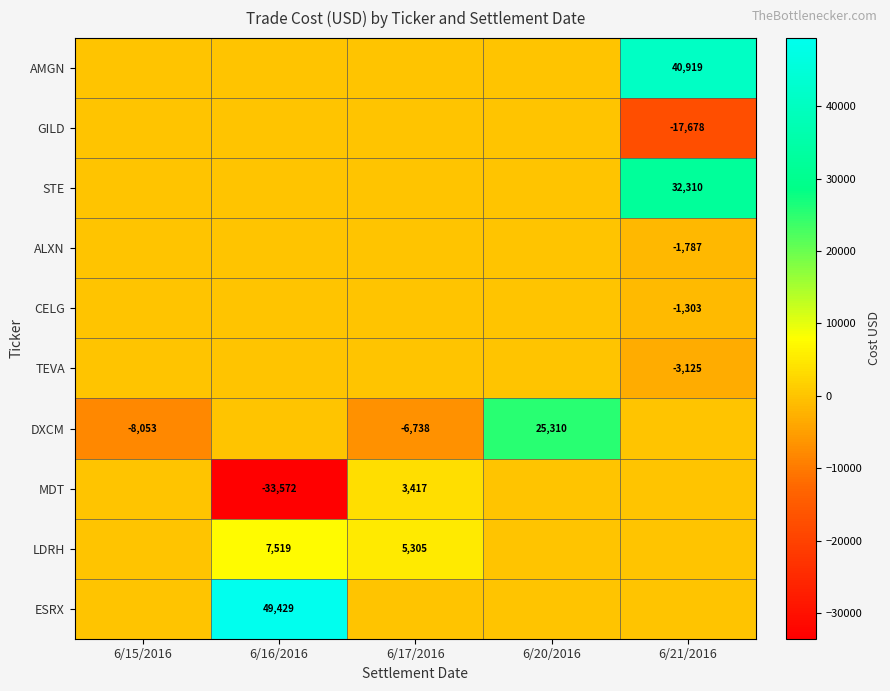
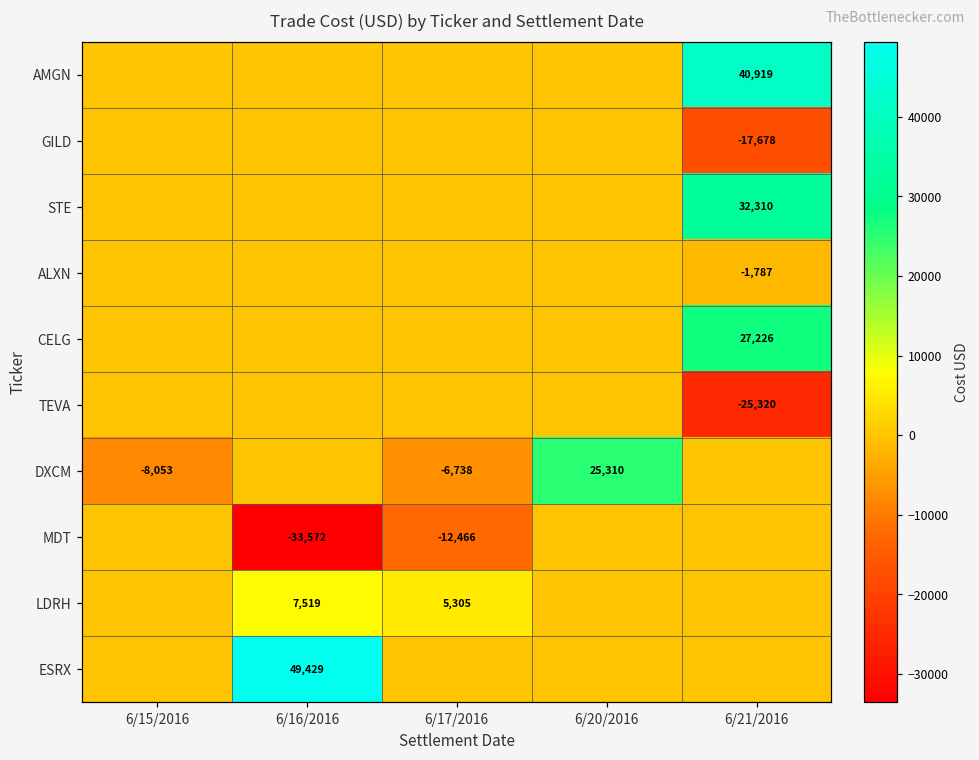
  {
    "AMGN": {
      "6/21/2016": "40,919"
    },
    "GILD": {
      "6/21/2016": "-17,678"
    },
    "STE": {
      "6/21/2016": "32,310"
    },
    "ALXN": {
      "6/21/2016": "-1,787"
    },
    "CELG": {
-     "6/21/2016": "-1,303"
+     "6/21/2016": "27,226"
    },
    "TEVA": {
-     "6/21/2016": "-3,125"
+     "6/21/2016": "-25,320"
    },
    "DXCM": {
      "6/15/2016": "-8,053",
      "6/17/2016": "-6,738",
      "6/20/2016": "25,310"
    },
    "MDT": {
      "6/16/2016": "-33,572",
-     "6/17/2016": "3,417"
+     "6/17/2016": "-12,466"
    },
    "LDRH": {
      "6/16/2016": "7,519",
      "6/17/2016": "5,305"
    },
    "ESRX": {
      "6/16/2016": "49,429"
    }
  }
